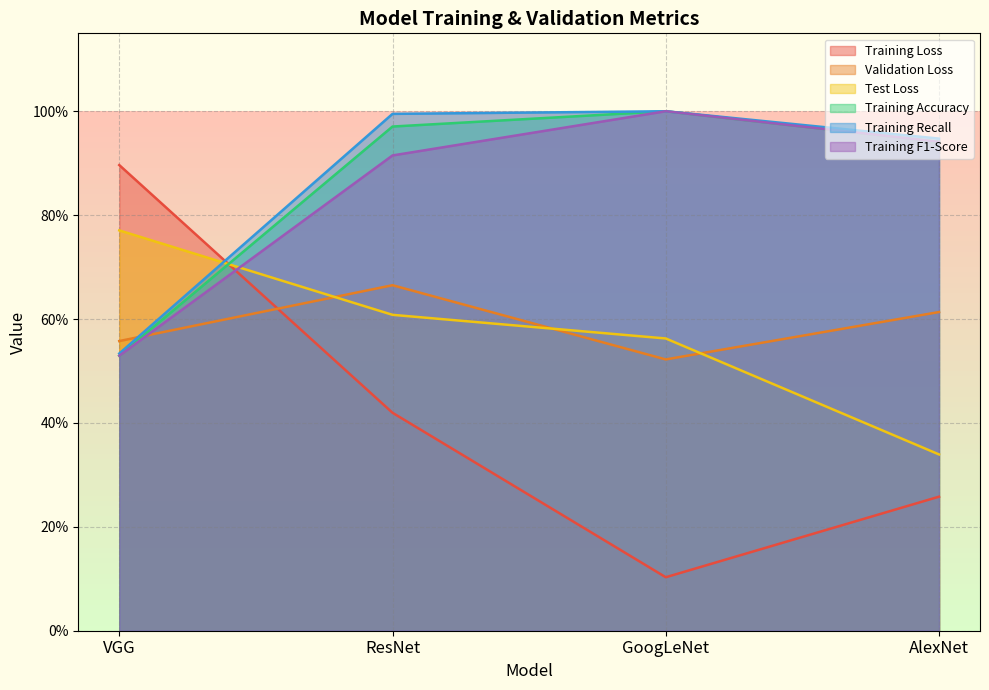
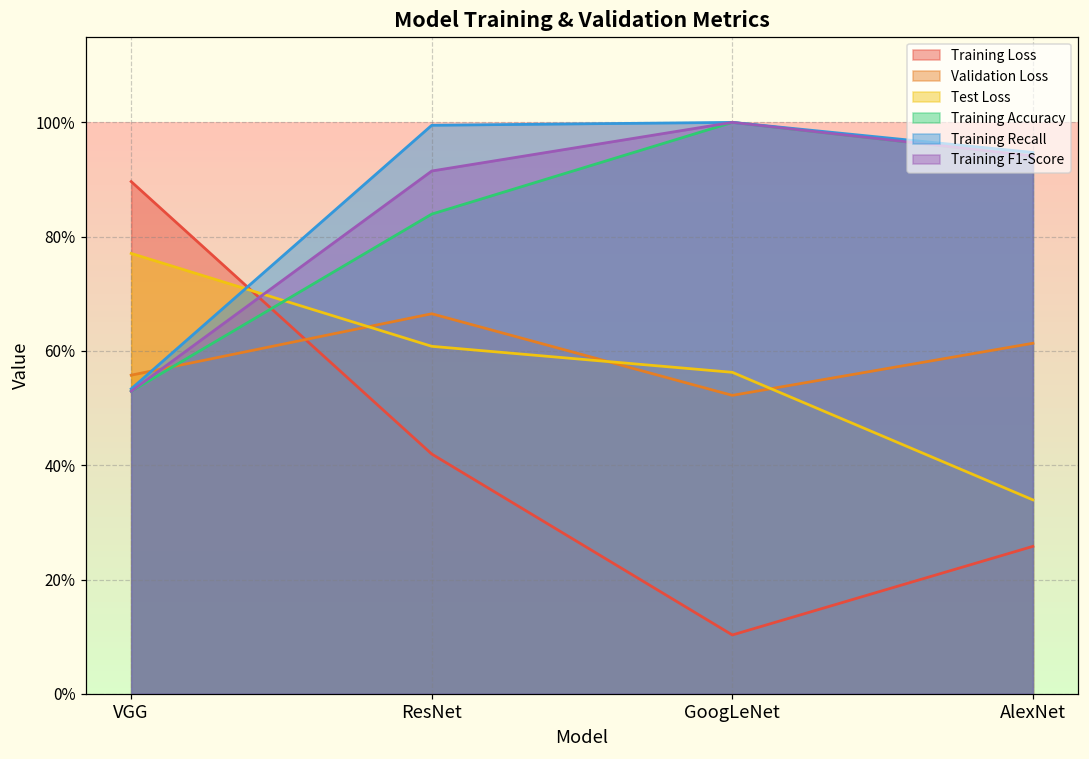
  {
    "Training Accuracy": {
-     "ResNet": "97%"
+     "ResNet": "84%"
    },
    "Training Recall": {
      "ResNet": "99%"
    },
    "Training F1-Score": {
      "ResNet": "91%"
    }
  }
